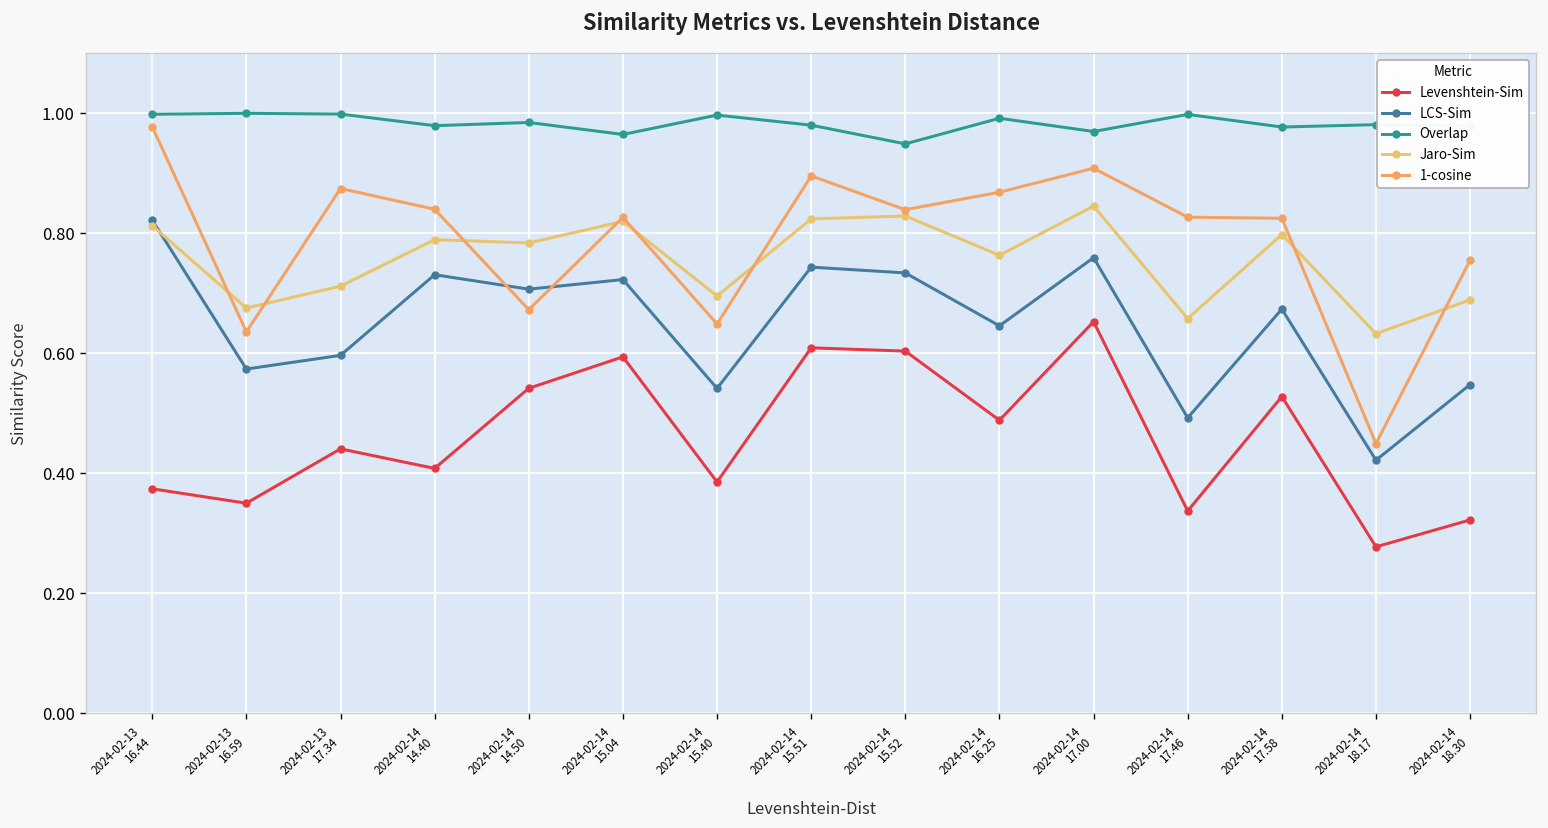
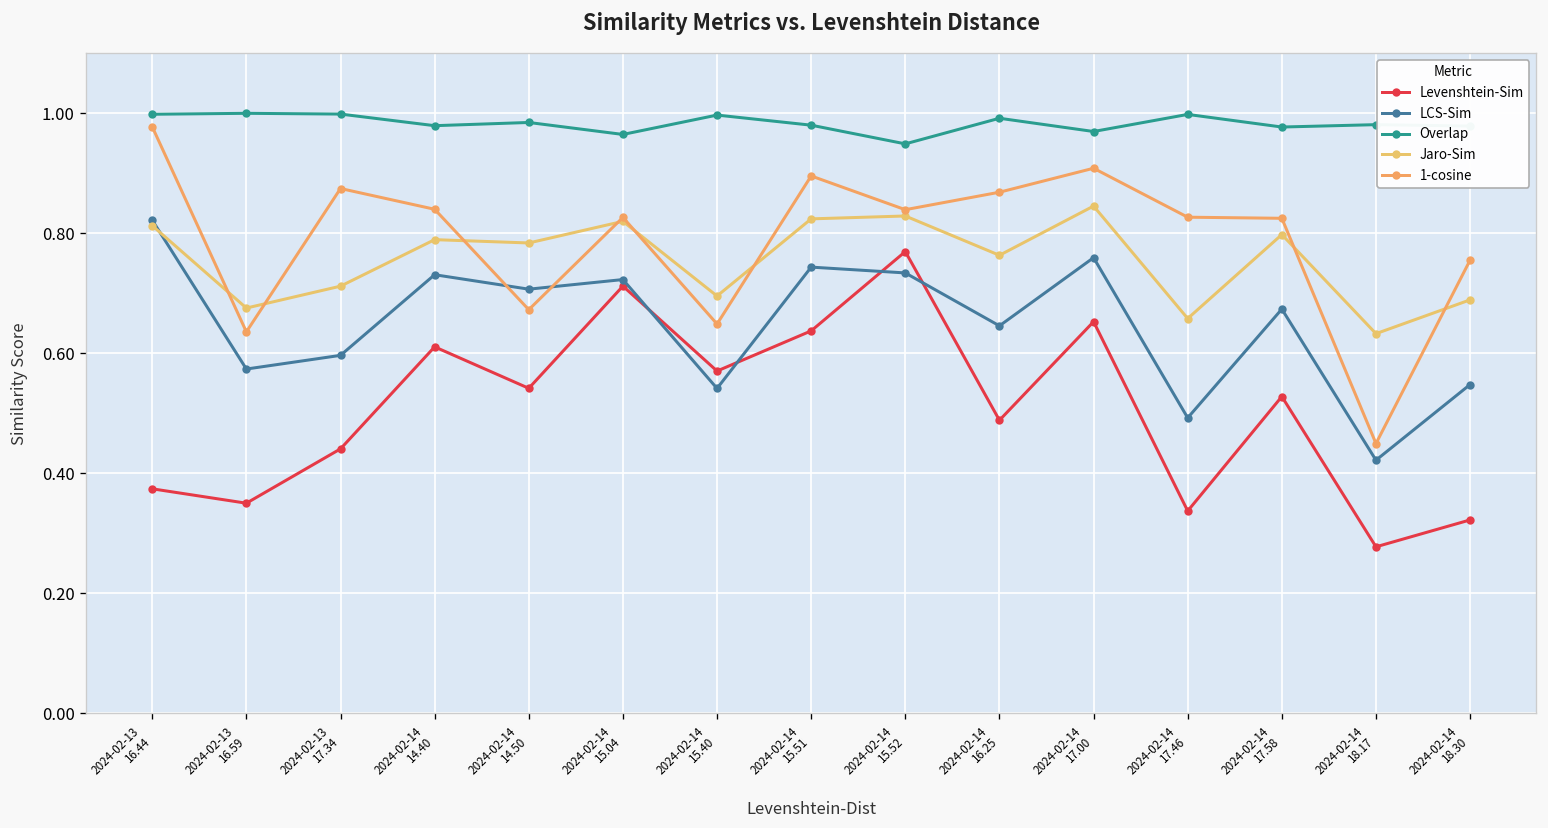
  {
    "Levenshtein-Sim": {
      "2024-02-13 16.44": 0.37,
      "2024-02-13 16.59": 0.35,
      "2024-02-13 17.34": 0.44,
-     "2024-02-14 14.40": 0.41,
+     "2024-02-14 14.40": 0.61,
      "2024-02-14 14.50": 0.54,
-     "2024-02-14 15.04": 0.59,
-     "2024-02-14 15.40": 0.39,
-     "2024-02-14 15.51": 0.61,
-     "2024-02-14 15.52": 0.60,
+     "2024-02-14 15.04": 0.71,
+     "2024-02-14 15.40": 0.57,
+     "2024-02-14 15.51": 0.64,
+     "2024-02-14 15.52": 0.77,
      "2024-02-14 16.25": 0.49,
      "2024-02-14 17.00": 0.65,
      "2024-02-14 17.46": 0.34,
      "2024-02-14 17.58": 0.53,
      "2024-02-14 18.17": 0.28,
      "2024-02-14 18.30": 0.32
    }
  }
